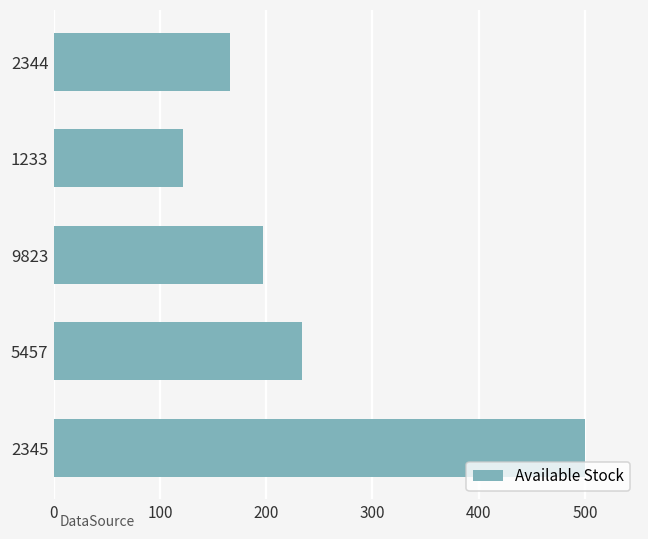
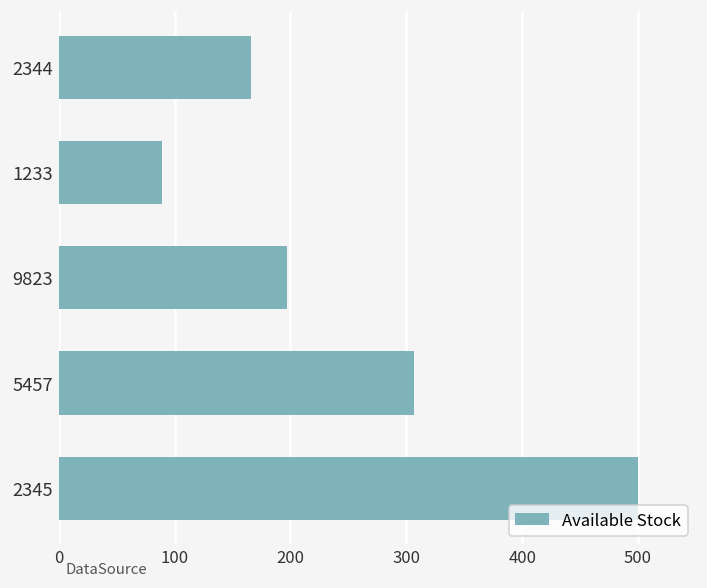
  {
    "2344": 170,
-   "1233": 120,
+   "1233": 90,
    "9823": 200,
-   "5457": 230,
+   "5457": 310,
    "2345": 500
  }
